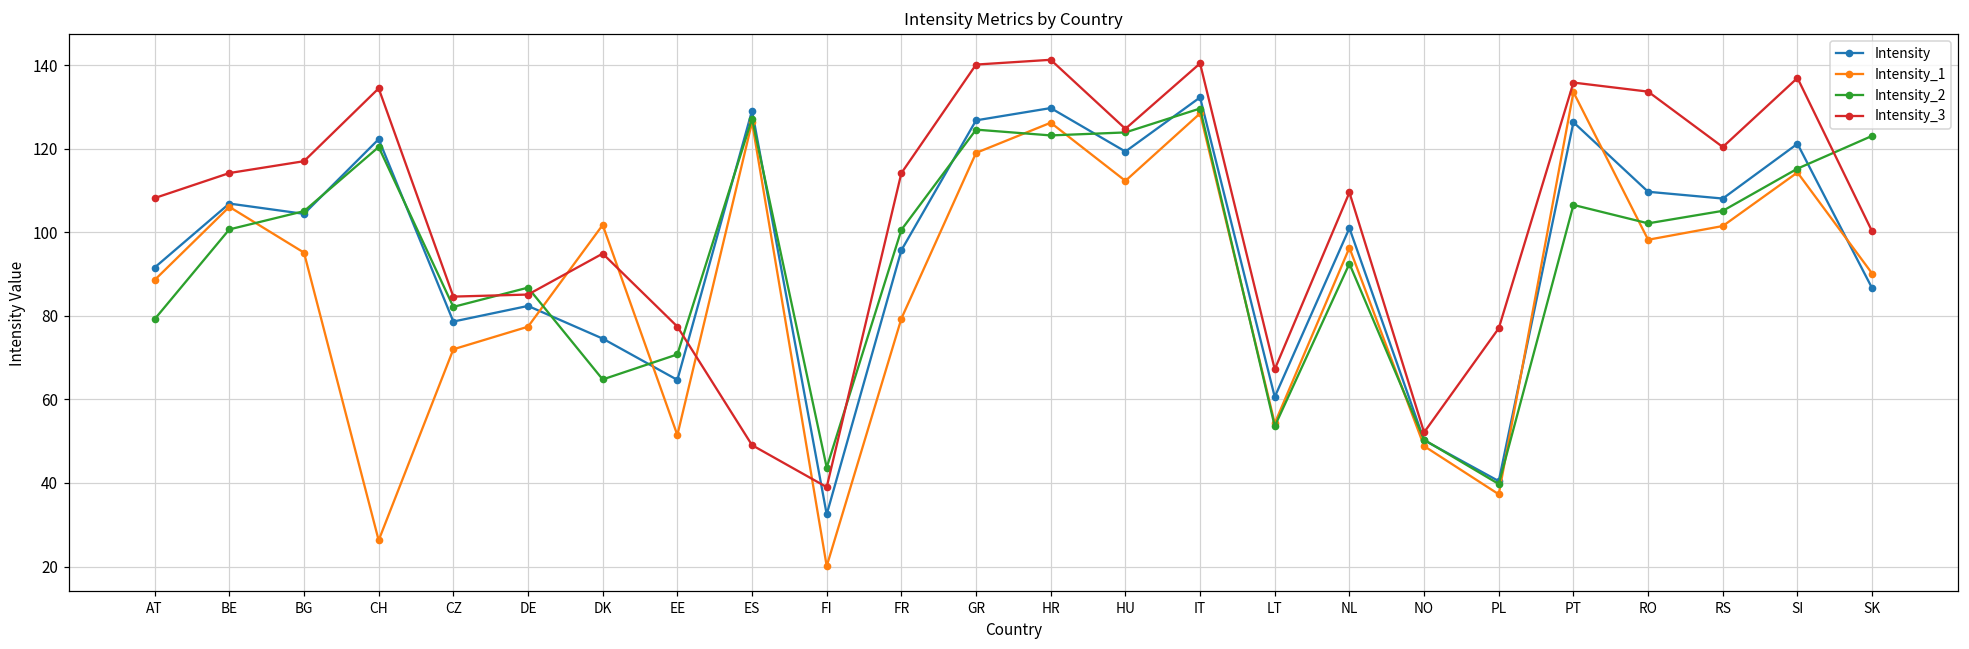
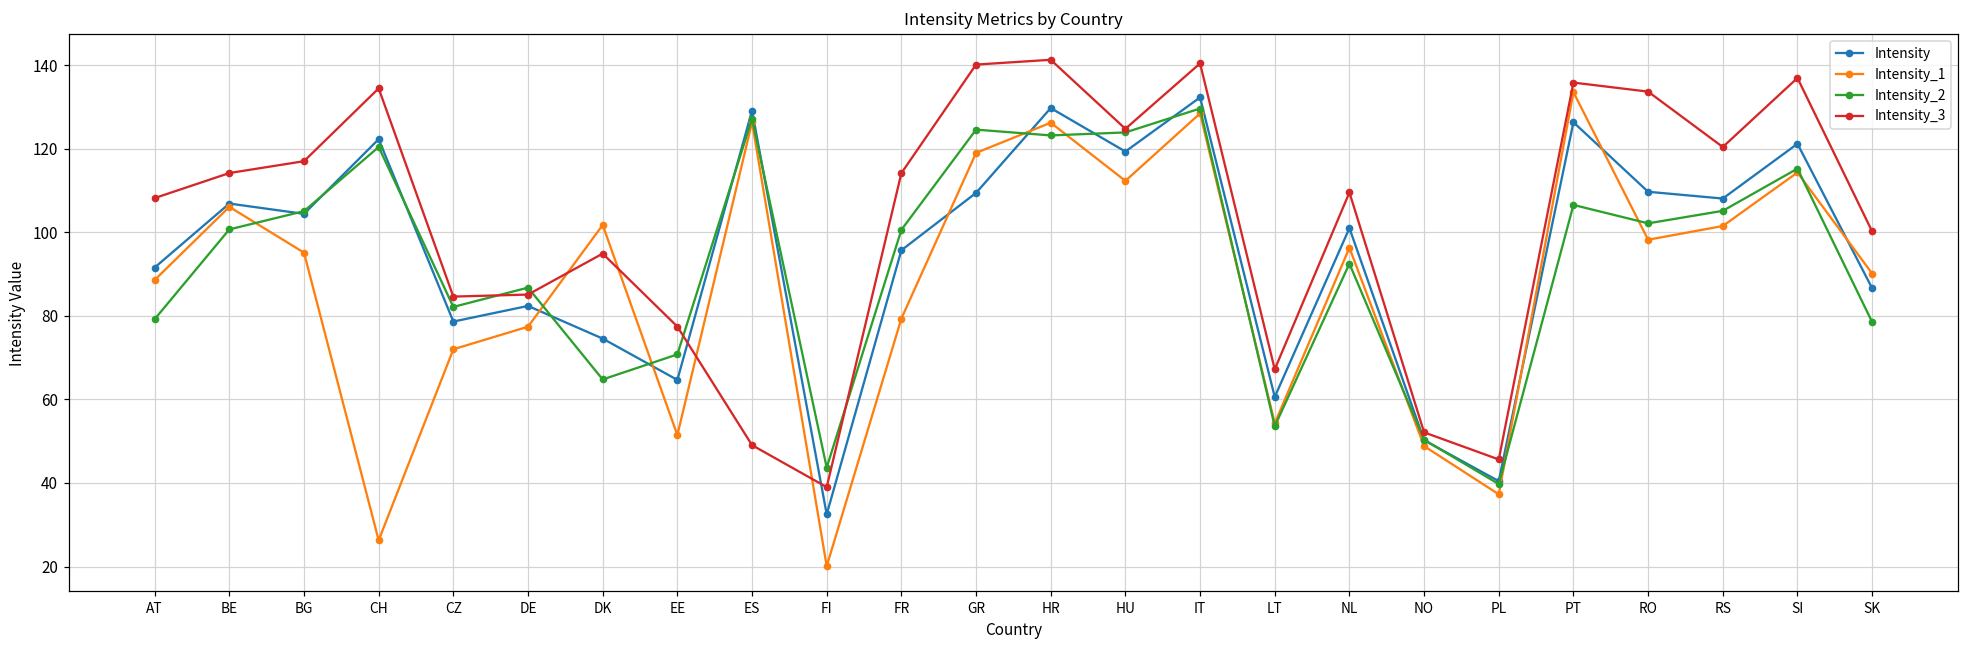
  {
    "Intensity": {
      "AT": 92,
      "BE": 107,
      "CH": 122,
      "CZ": 79,
      "DE": 82,
      "DK": 75,
      "EE": 65,
      "ES": 129,
      "FI": 32,
      "FR": 96,
-     "GR": 127,
+     "GR": 109,
      "HR": 130,
      "HU": 119,
      "IT": 132,
      "LT": 61,
      "NL": 101,
      "PL": 40,
      "PT": 126,
      "RO": 110,
      "RS": 108,
      "SI": 121,
      "SK": 87
    },
    "Intensity_1": {
      "AT": 89,
      "BE": 106,
      "BG": 95,
      "CH": 26,
      "CZ": 72,
      "DE": 77,
      "DK": 102,
      "EE": 51,
      "ES": 126,
      "FI": 20,
      "FR": 79,
      "GR": 119,
      "HR": 126,
      "HU": 112,
      "IT": 128,
      "LT": 54,
      "NL": 96,
      "NO": 49,
      "PL": 37,
      "PT": 134,
      "RO": 98,
      "RS": 102,
      "SI": 114,
      "SK": 90
    },
    "Intensity_2": {
      "AT": 79,
      "BE": 101,
      "CH": 120,
      "CZ": 82,
      "DE": 87,
      "DK": 65,
      "EE": 71,
      "ES": 127,
      "FI": 44,
      "FR": 101,
      "GR": 125,
      "HR": 123,
      "HU": 124,
      "IT": 130,
      "LT": 54,
      "NL": 92,
      "PL": 40,
      "PT": 107,
      "RO": 102,
      "RS": 105,
      "SI": 115,
-     "SK": 123
+     "SK": 79
    },
    "Intensity_3": {
      "AT": 108,
      "BE": 114,
      "BG": 117,
      "CH": 134,
      "CZ": 85,
      "DE": 85,
      "DK": 95,
      "EE": 77,
      "ES": 49,
      "FI": 39,
      "FR": 114,
      "GR": 140,
      "HR": 141,
      "HU": 125,
      "IT": 140,
      "LT": 67,
      "NL": 110,
      "NO": 52,
-     "PL": 77,
+     "PL": 46,
      "PT": 136,
      "RO": 134,
      "RS": 120,
      "SI": 137,
      "SK": 100
    }
  }
